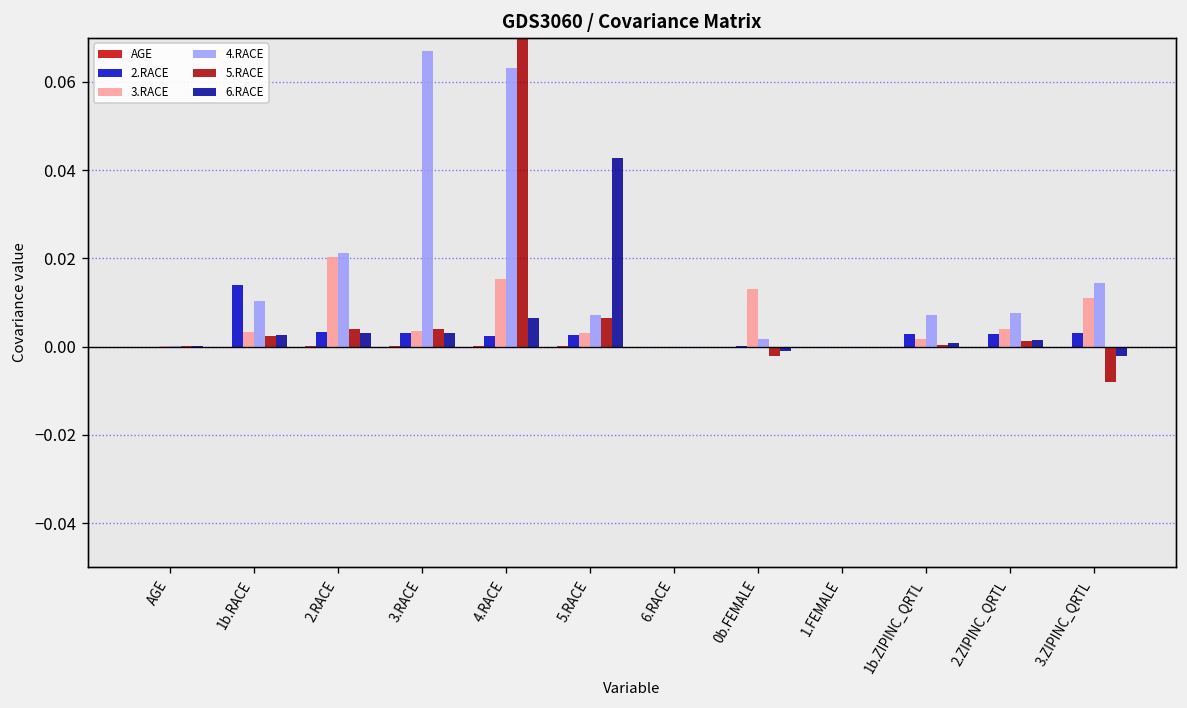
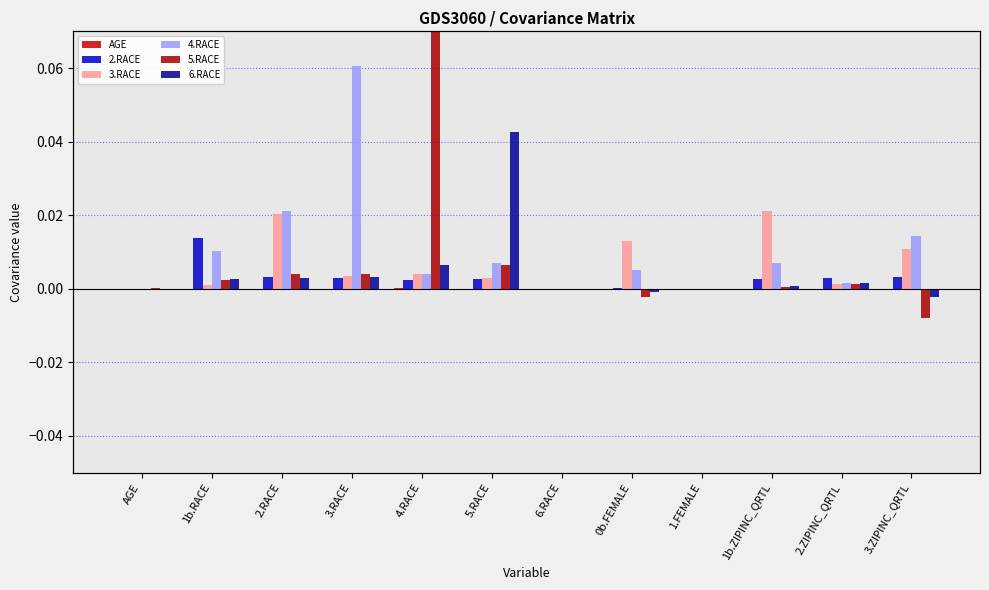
  {
    "3.RACE": {
-     "1b.RACE": 0.003,
+     "1b.RACE": 0.001,
      "2.RACE": 0.020,
      "3.RACE": 0.004,
-     "4.RACE": 0.015,
+     "4.RACE": 0.004,
      "5.RACE": 0.003,
      "6.RACE": 0.000,
      "0b.FEMALE": 0.013,
      "1.FEMALE": 0.000,
-     "1b.ZIPINC_QRTL": 0.002,
-     "2.ZIPINC_QRTL": 0.004,
+     "1b.ZIPINC_QRTL": 0.021,
+     "2.ZIPINC_QRTL": 0.001,
      "3.ZIPINC_QRTL": 0.011
    },
    "4.RACE": {
      "1b.RACE": 0.010,
      "2.RACE": 0.021,
-     "3.RACE": 0.067,
-     "4.RACE": 0.063,
+     "3.RACE": 0.060,
+     "4.RACE": 0.004,
      "5.RACE": 0.007,
      "6.RACE": 0.000,
-     "0b.FEMALE": 0.002,
+     "0b.FEMALE": 0.005,
      "1.FEMALE": 0.000,
      "1b.ZIPINC_QRTL": 0.007,
-     "2.ZIPINC_QRTL": 0.008,
+     "2.ZIPINC_QRTL": 0.002,
      "3.ZIPINC_QRTL": 0.014
    }
  }
